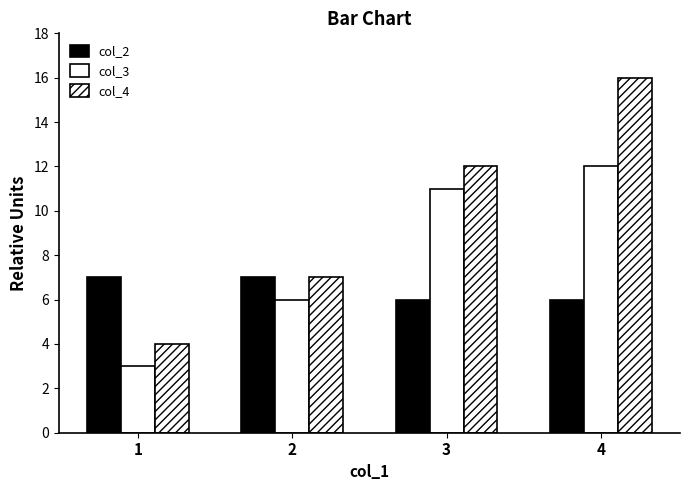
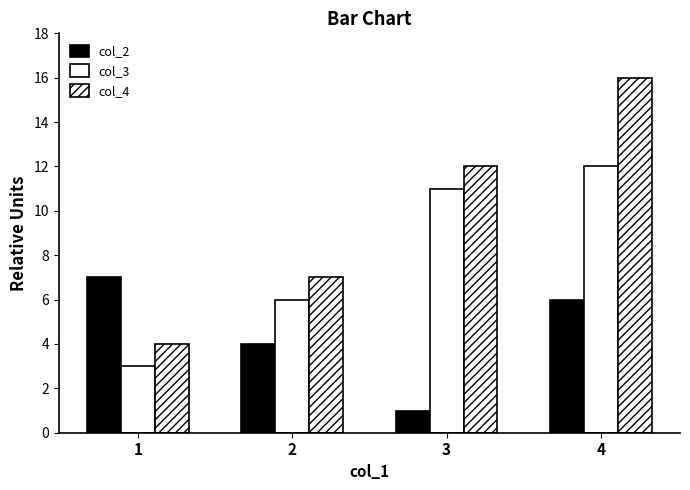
  {
    "col_2": {
      "1": 7,
-     "2": 7,
-     "3": 6,
+     "2": 4,
+     "3": 1,
      "4": 6
    }
  }
